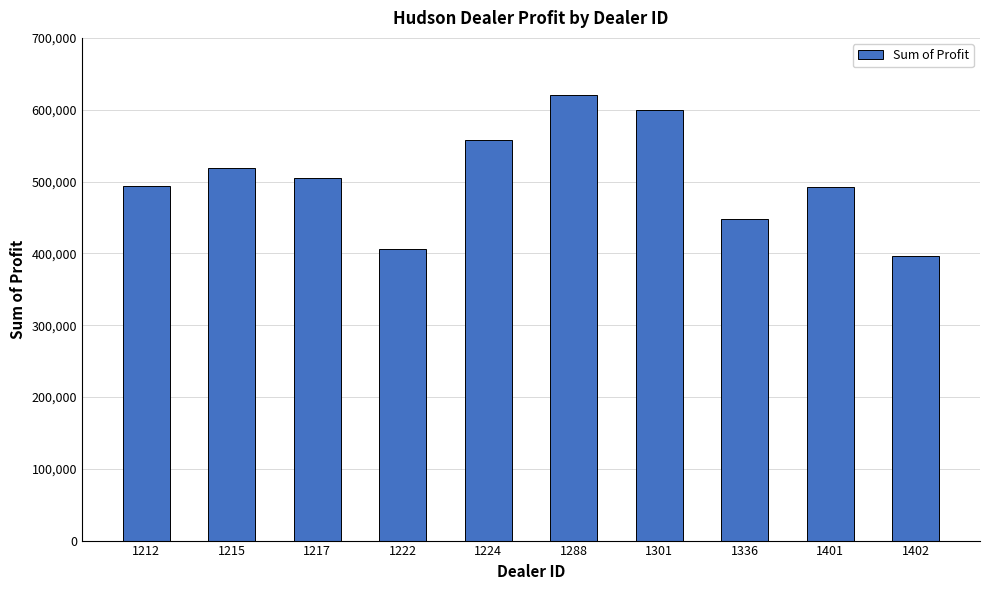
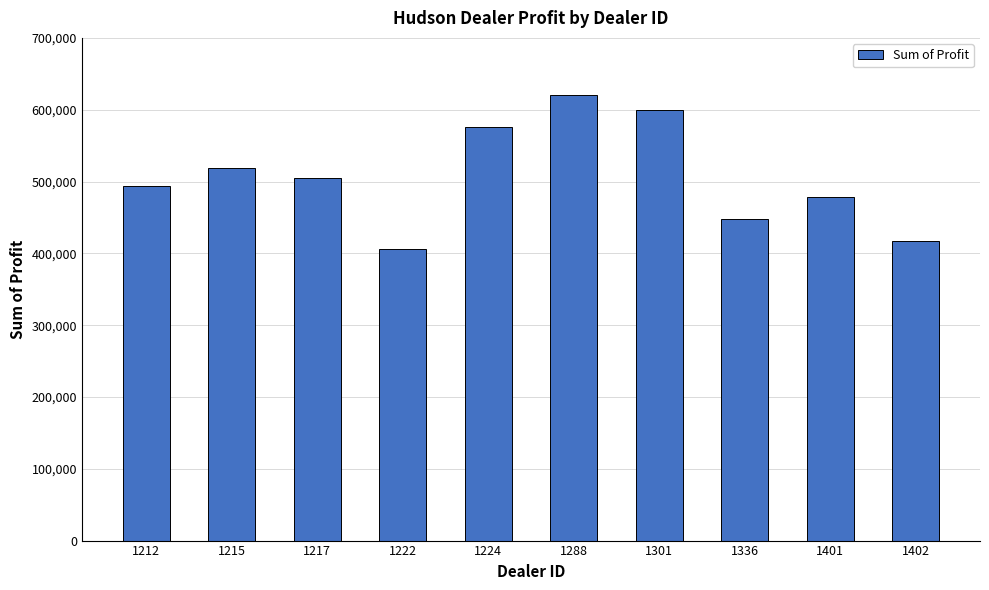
  {
    "1212": "490,000",
    "1215": "520,000",
    "1217": "500,000",
    "1222": "410,000",
-   "1224": "560,000",
+   "1224": "580,000",
    "1288": "620,000",
    "1301": "600,000",
    "1336": "450,000",
-   "1401": "490,000",
-   "1402": "400,000"
+   "1401": "480,000",
+   "1402": "420,000"
  }
